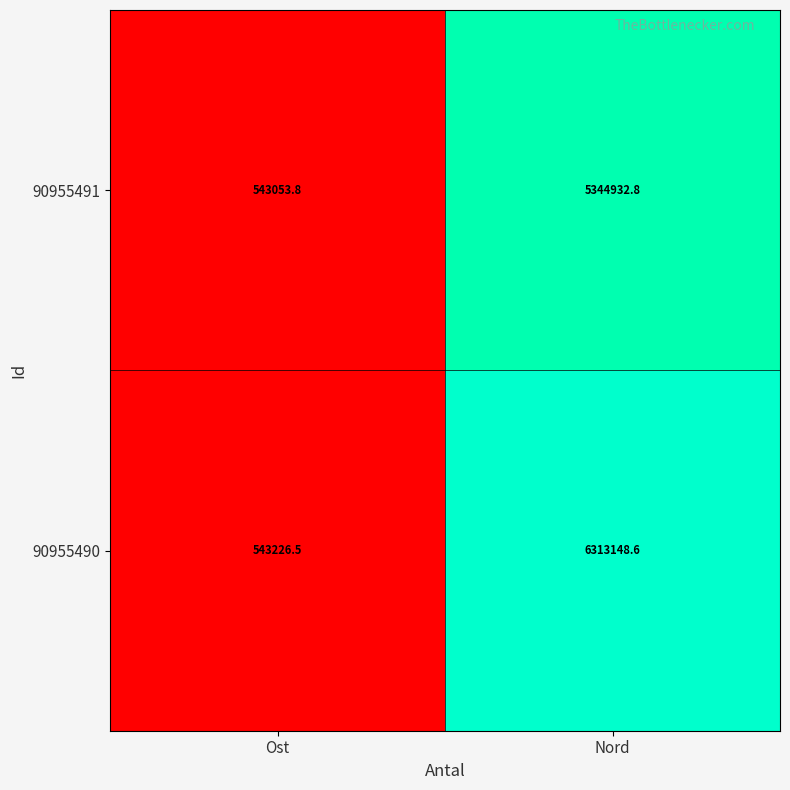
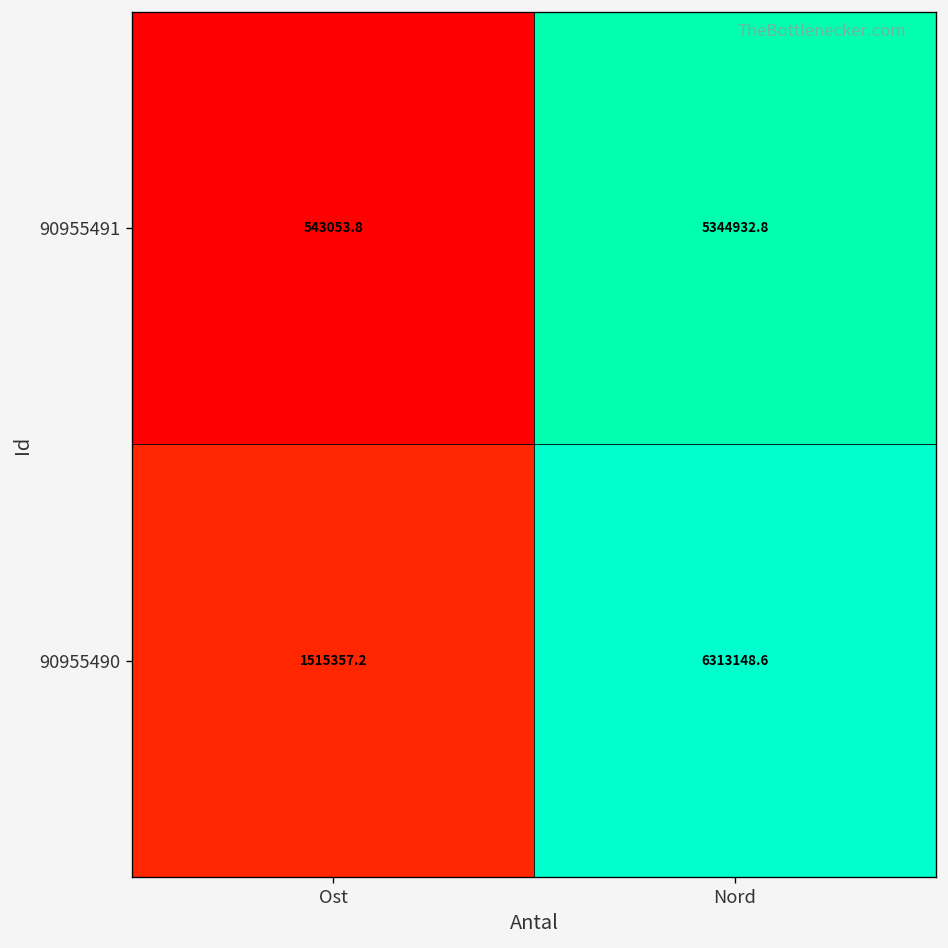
  {
    "90955491": {
      "Ost": 543053.8,
      "Nord": 5344932.8
    },
    "90955490": {
-     "Ost": 543226.5,
+     "Ost": 1515357.2,
      "Nord": 6313148.6
    }
  }
